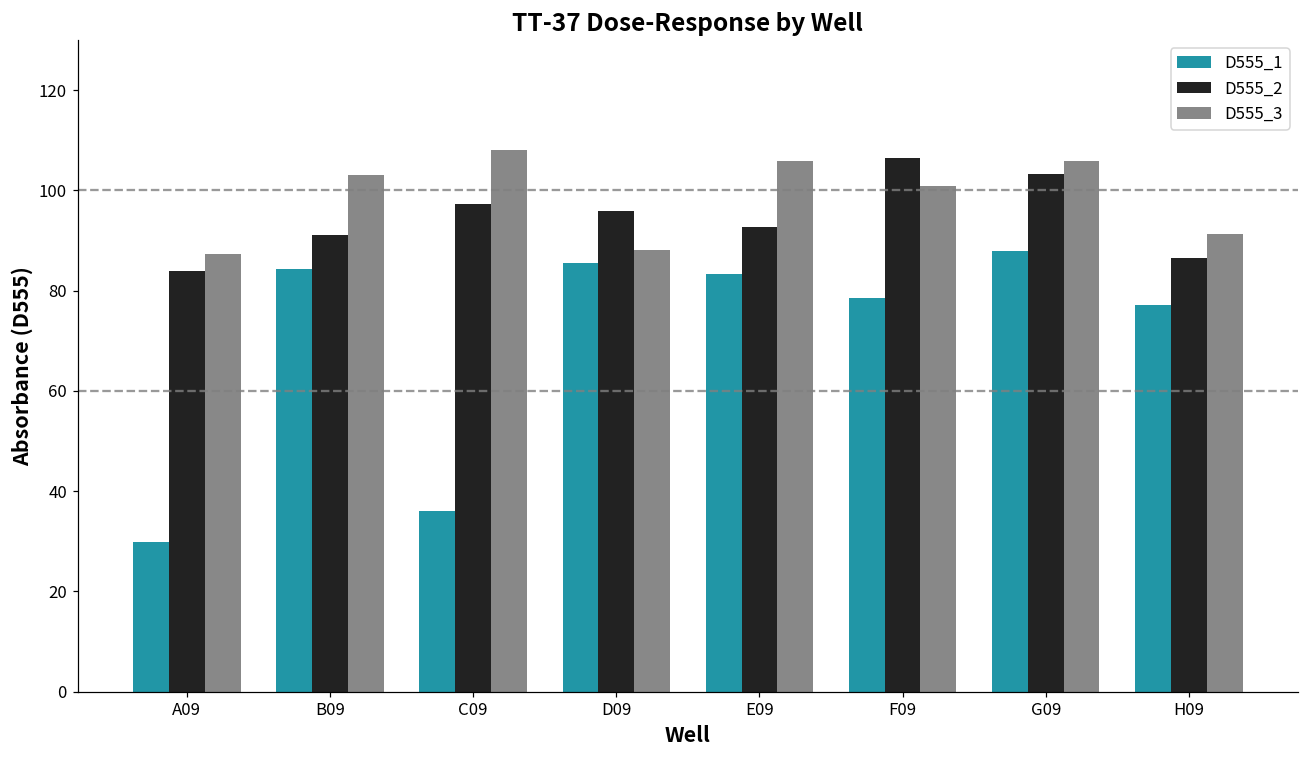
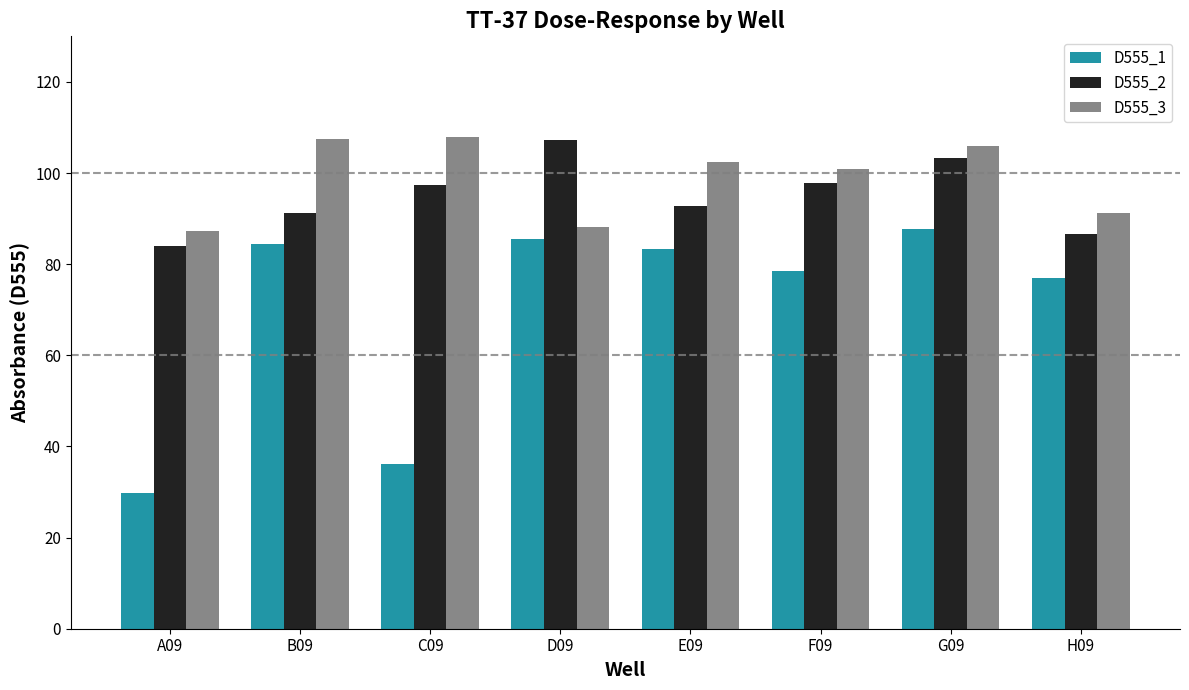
  {
    "D555_1": {
      "A09": 30,
      "B09": 84,
      "C09": 36,
      "D09": 85,
      "E09": 83,
      "F09": 79,
      "G09": 88,
      "H09": 77
    },
    "D555_2": {
      "A09": 84,
      "B09": 91,
      "C09": 97,
-     "D09": 96,
+     "D09": 107,
      "E09": 93,
-     "F09": 107,
+     "F09": 98,
      "G09": 103,
      "H09": 87
    },
    "D555_3": {
      "A09": 87,
-     "B09": 103,
+     "B09": 108,
      "C09": 108,
      "D09": 88,
-     "E09": 106,
+     "E09": 102,
      "F09": 101,
      "G09": 106,
      "H09": 91
    }
  }
